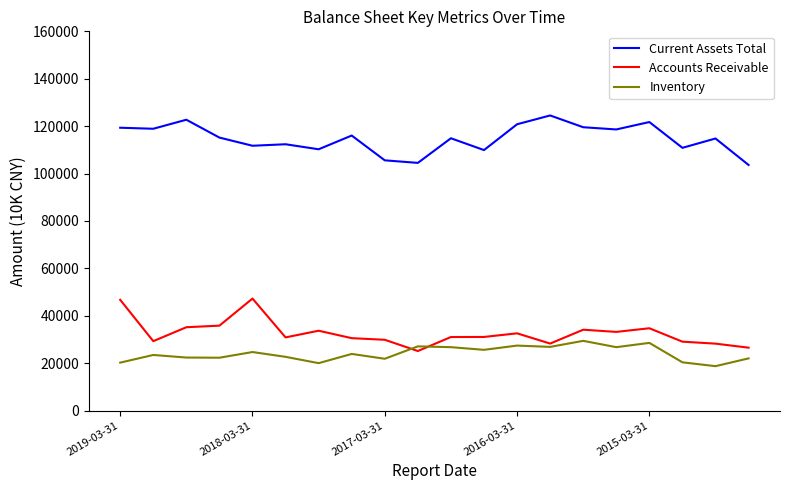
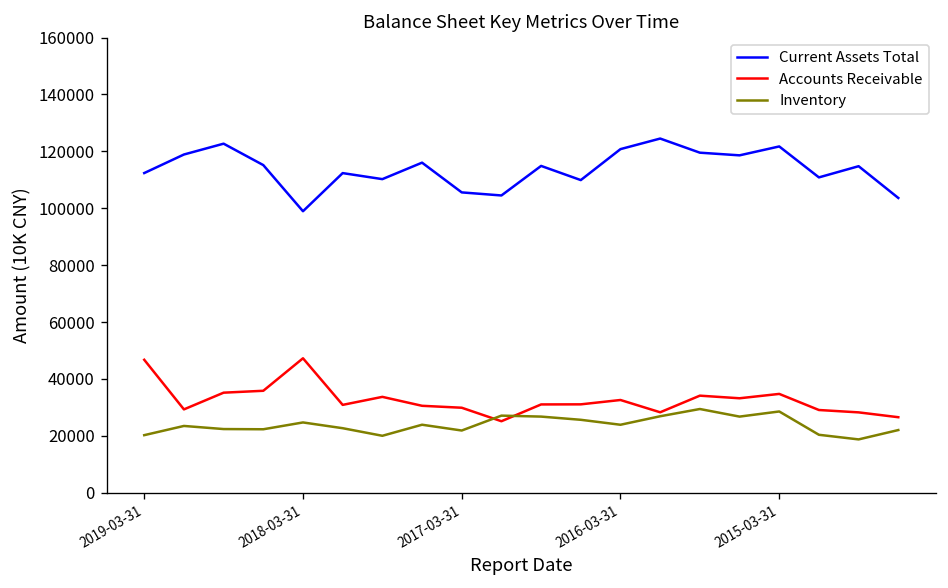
  {
    "Current Assets Total": {
-     "2019-03-31": 119000,
-     "2018-03-31": 112000,
+     "2019-03-31": 112000,
+     "2018-03-31": 99000,
      "2017-03-31": 106000,
      "2016-03-31": 121000,
      "2015-03-31": 122000
    },
    "Accounts Receivable": {
      "2019-03-31": 47000,
      "2018-03-31": 47000,
      "2017-03-31": 30000,
      "2016-03-31": 33000,
      "2015-03-31": 35000
    },
    "Inventory": {
      "2019-03-31": 20000,
      "2018-03-31": 25000,
      "2017-03-31": 22000,
-     "2016-03-31": 27000,
+     "2016-03-31": 24000,
      "2015-03-31": 29000
    }
  }
